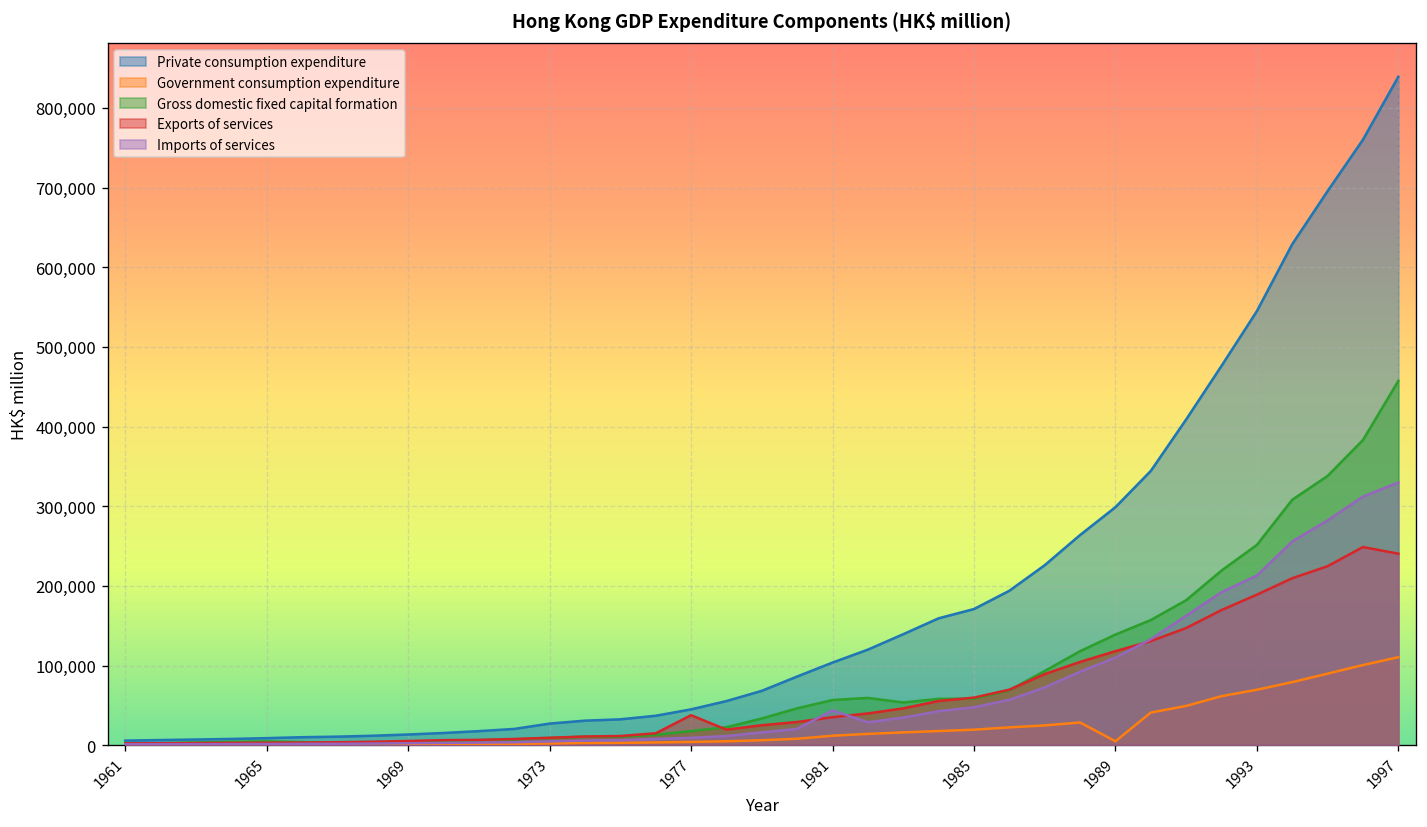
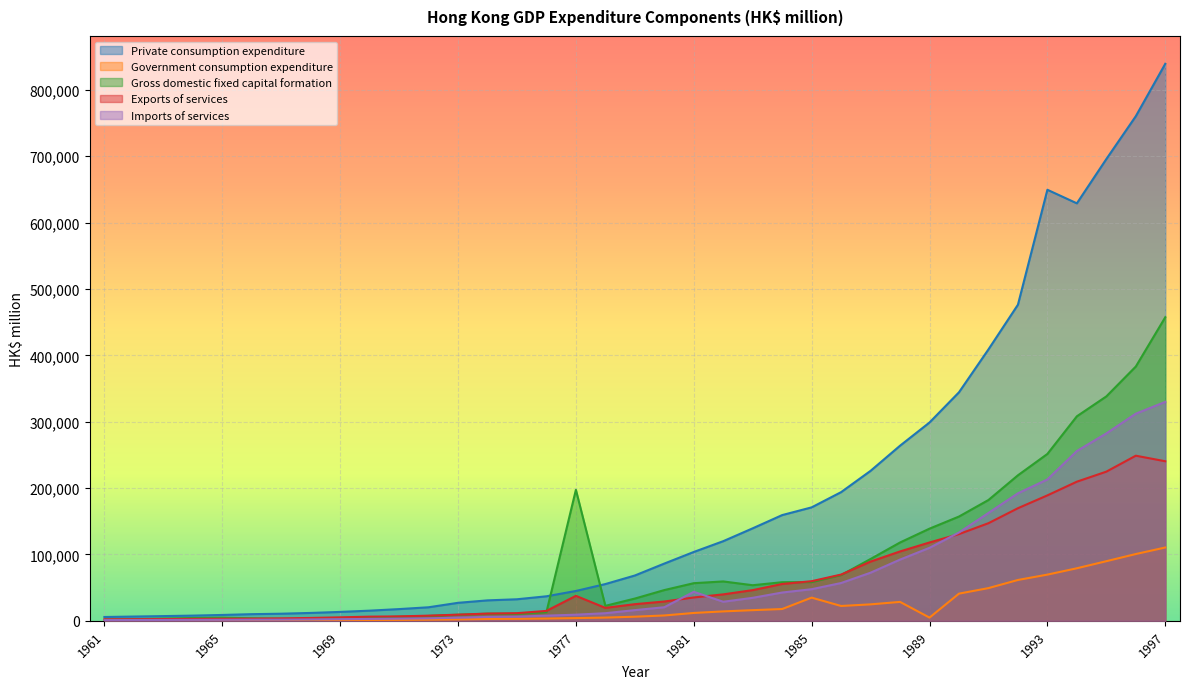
  {
    "Private consumption expenditure": {
      "1965": "10,000",
      "1969": "10,000",
      "1973": "30,000",
      "1977": "40,000",
      "1981": "100,000",
      "1985": "170,000",
      "1989": "300,000",
-     "1993": "540,000",
+     "1993": "650,000",
      "1997": "840,000"
    },
    "Government consumption expenditure": {
      "1977": "0",
      "1981": "10,000",
-     "1985": "20,000",
+     "1985": "30,000",
      "1989": "0",
      "1993": "70,000",
      "1997": "110,000"
    },
    "Gross domestic fixed capital formation": {
-     "1977": "20,000",
+     "1977": "200,000",
      "1981": "60,000",
      "1989": "140,000",
      "1993": "250,000",
      "1997": "460,000"
    },
    "Exports of services": {
      "1977": "40,000",
      "1981": "40,000",
      "1989": "120,000",
      "1993": "190,000",
      "1997": "240,000"
    },
    "Imports of services": {
      "1977": "10,000",
      "1981": "40,000",
      "1985": "50,000",
      "1989": "110,000",
      "1993": "210,000",
      "1997": "330,000"
    }
  }
